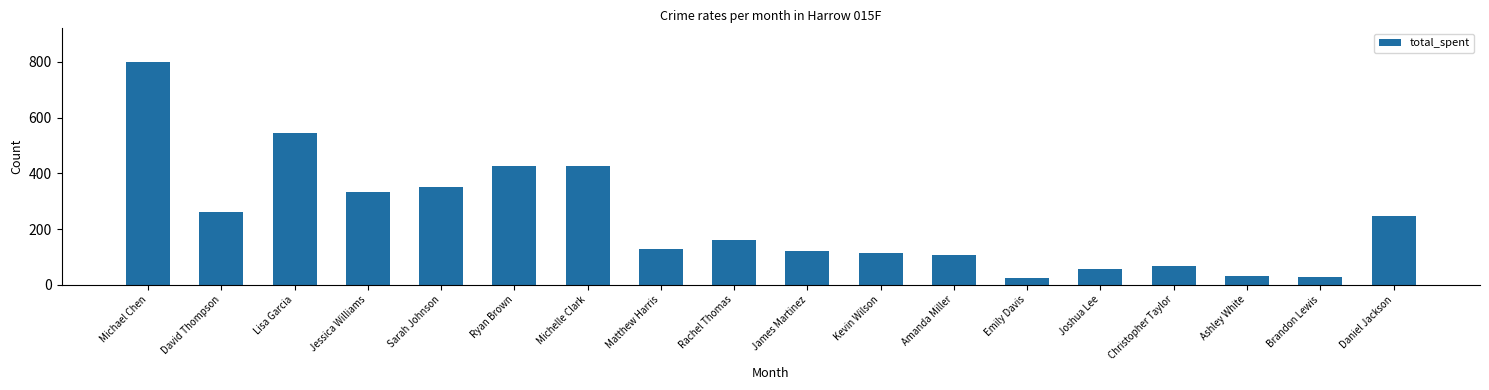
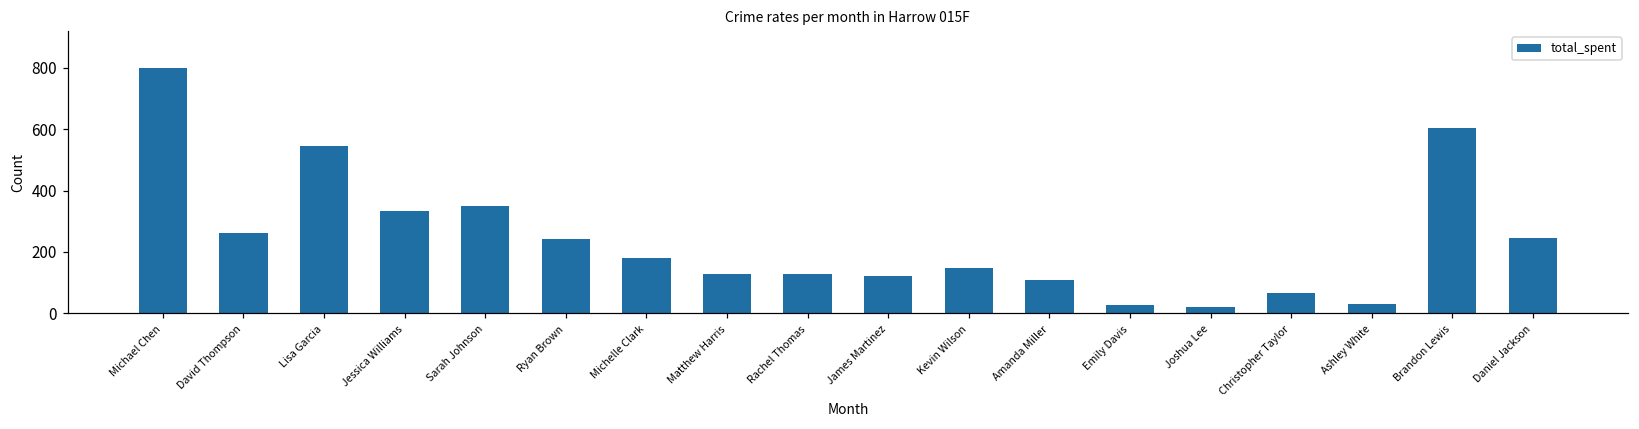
  {
    "Michael Chen": 800,
    "David Thompson": 260,
    "Lisa Garcia": 550,
    "Jessica Williams": 330,
    "Sarah Johnson": 350,
-   "Ryan Brown": 430,
-   "Michelle Clark": 430,
+   "Ryan Brown": 240,
+   "Michelle Clark": 180,
    "Matthew Harris": 130,
-   "Rachel Thomas": 160,
+   "Rachel Thomas": 130,
    "James Martinez": 120,
-   "Kevin Wilson": 120,
+   "Kevin Wilson": 150,
    "Amanda Miller": 110,
    "Emily Davis": 30,
-   "Joshua Lee": 60,
+   "Joshua Lee": 20,
    "Christopher Taylor": 70,
    "Ashley White": 30,
-   "Brandon Lewis": 30,
+   "Brandon Lewis": 600,
    "Daniel Jackson": 250
  }
